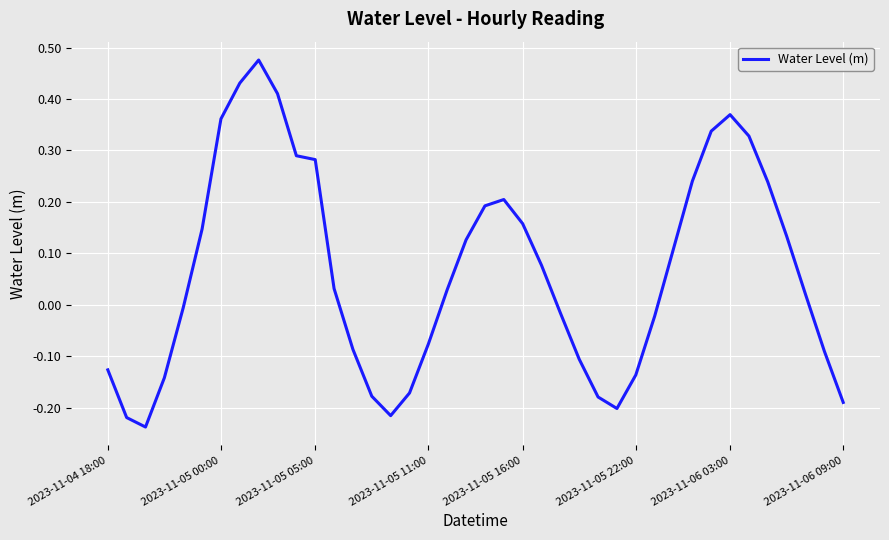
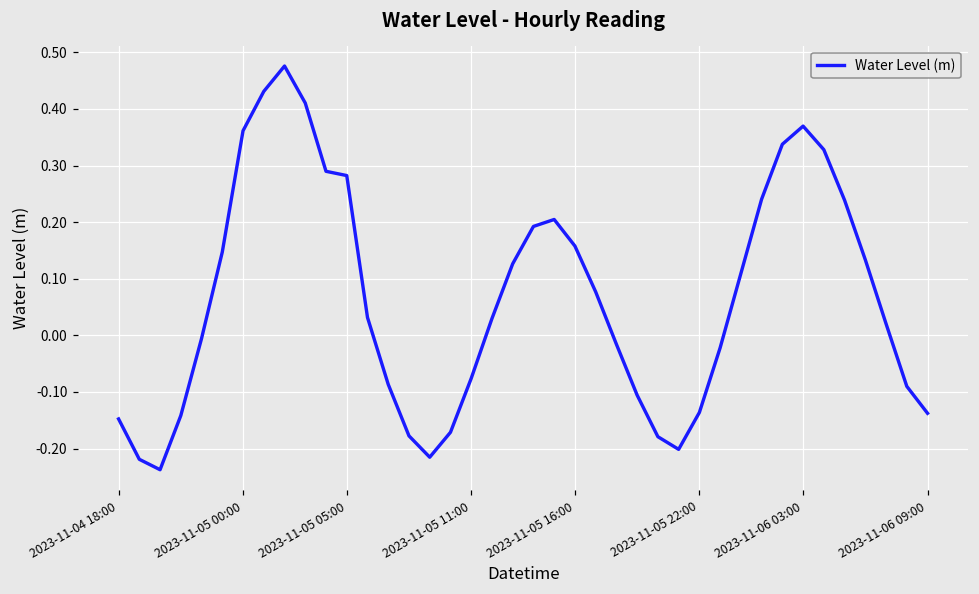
  {
-   "2023-11-04 18:00": -0.13,
+   "2023-11-04 18:00": -0.15,
    "2023-11-05 00:00": 0.36,
    "2023-11-05 05:00": 0.28,
    "2023-11-05 11:00": -0.08,
    "2023-11-05 16:00": 0.16,
    "2023-11-05 22:00": -0.14,
    "2023-11-06 03:00": 0.37,
-   "2023-11-06 09:00": -0.19
+   "2023-11-06 09:00": -0.14
  }
